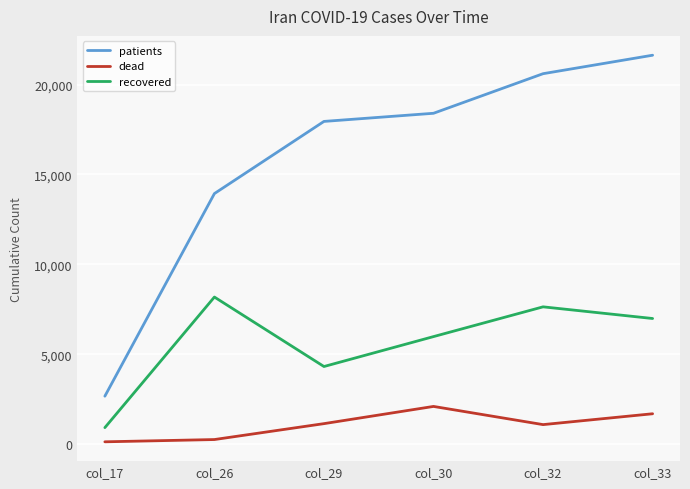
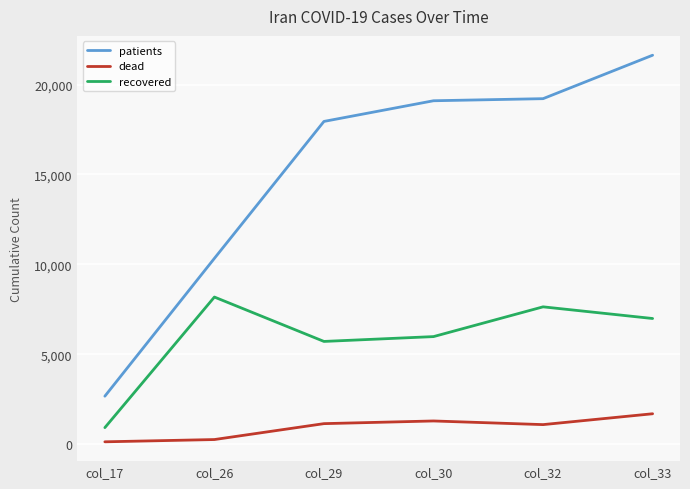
  {
    "patients": {
      "col_17": "2,700",
-     "col_26": "13,900",
+     "col_26": "10,300",
      "col_29": "18,000",
-     "col_30": "18,400",
-     "col_32": "20,600",
+     "col_30": "19,100",
+     "col_32": "19,200",
      "col_33": "21,600"
    },
    "dead": {
      "col_17": "100",
      "col_26": "300",
      "col_29": "1,100",
-     "col_30": "2,100",
+     "col_30": "1,300",
      "col_32": "1,100",
      "col_33": "1,700"
    },
    "recovered": {
      "col_17": "900",
      "col_26": "8,200",
-     "col_29": "4,300",
+     "col_29": "5,700",
      "col_30": "6,000",
      "col_32": "7,600",
      "col_33": "7,000"
    }
  }
